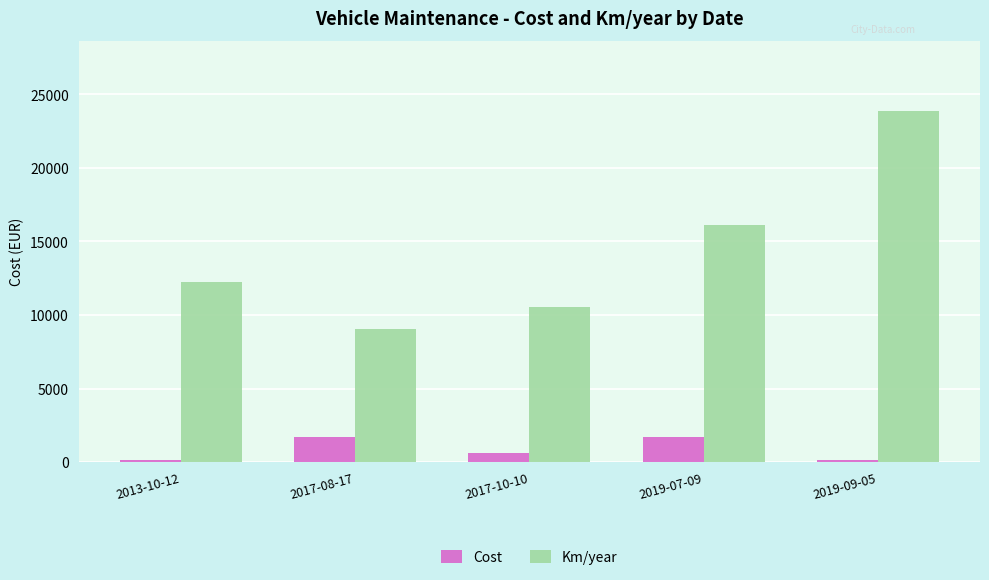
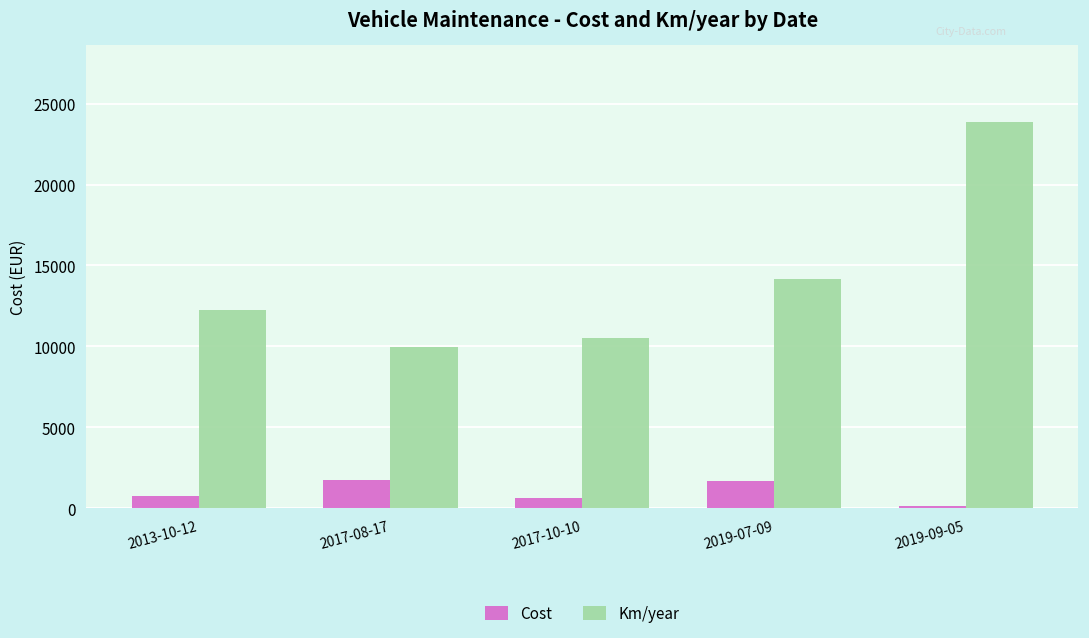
  {
    "Cost": {
-     "2013-10-12": 100,
+     "2013-10-12": 800,
      "2017-08-17": 1700,
      "2017-10-10": 600,
      "2019-07-09": 1700
    },
    "Km/year": {
      "2013-10-12": 12300,
-     "2017-08-17": 9000,
+     "2017-08-17": 10000,
      "2017-10-10": 10500,
-     "2019-07-09": 16100,
+     "2019-07-09": 14200,
      "2019-09-05": 23900
    }
  }
